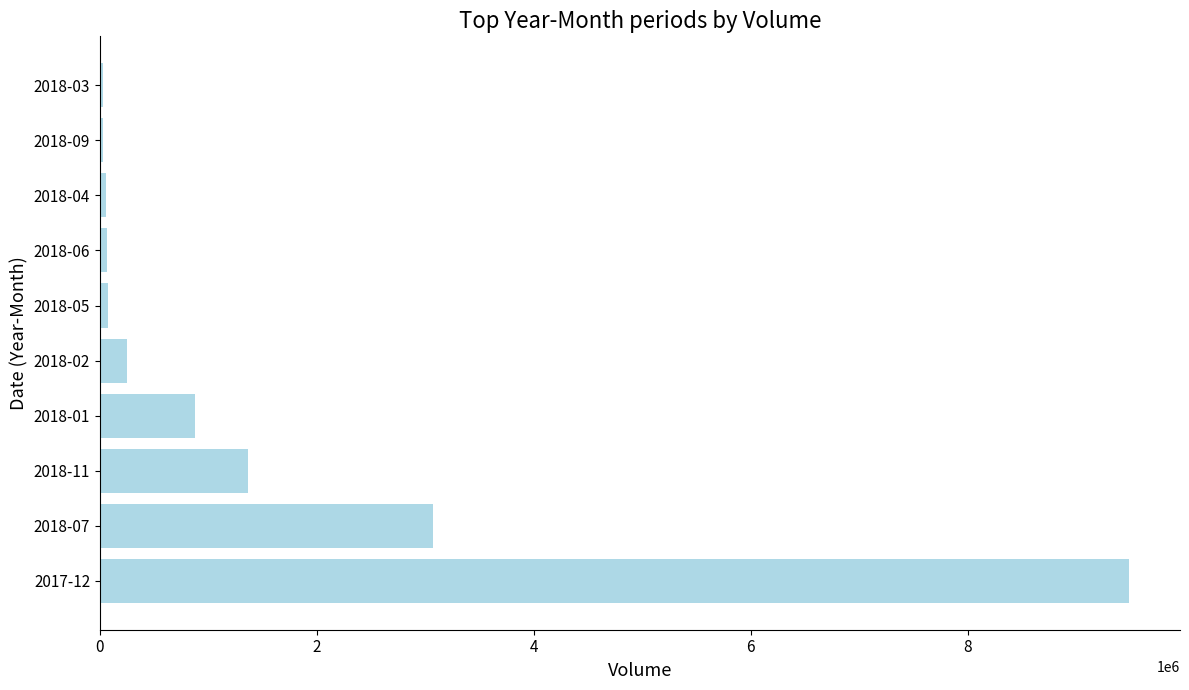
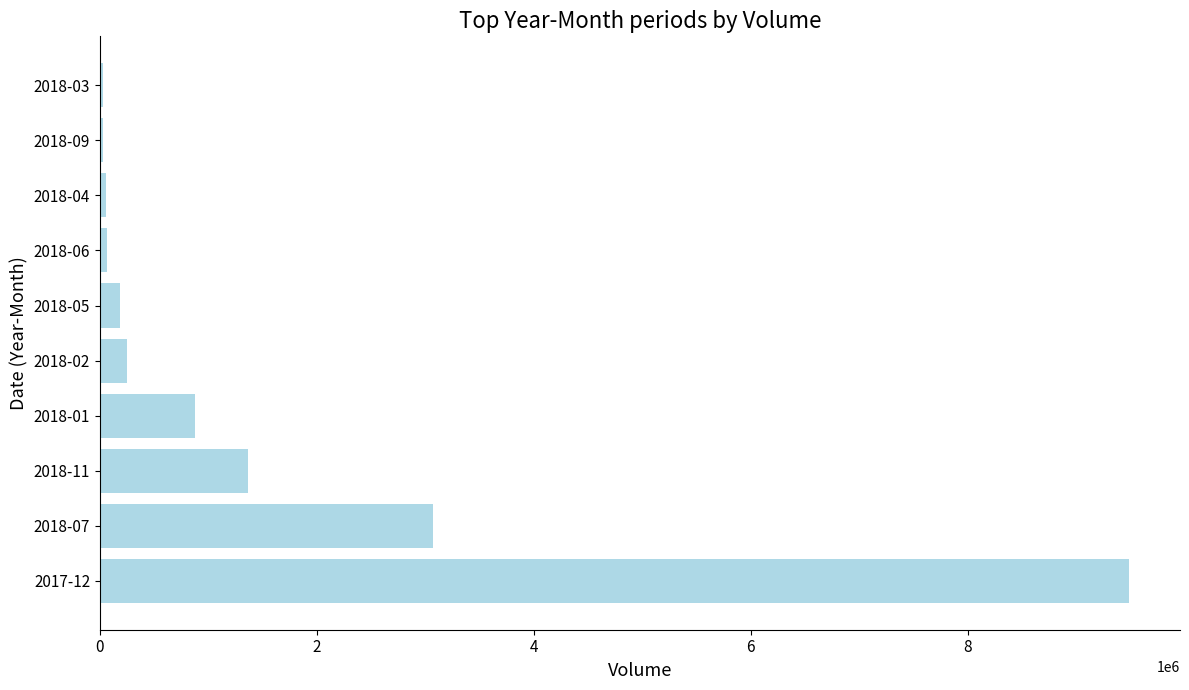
  {
    "2018-03": 30000,
    "2018-09": 30000,
    "2018-04": 50000,
    "2018-06": 60000,
-   "2018-05": 70000,
+   "2018-05": 180000,
    "2018-02": 250000,
    "2018-01": 870000,
    "2018-11": 1360000,
    "2018-07": 3070000,
    "2017-12": 9480000
  }
